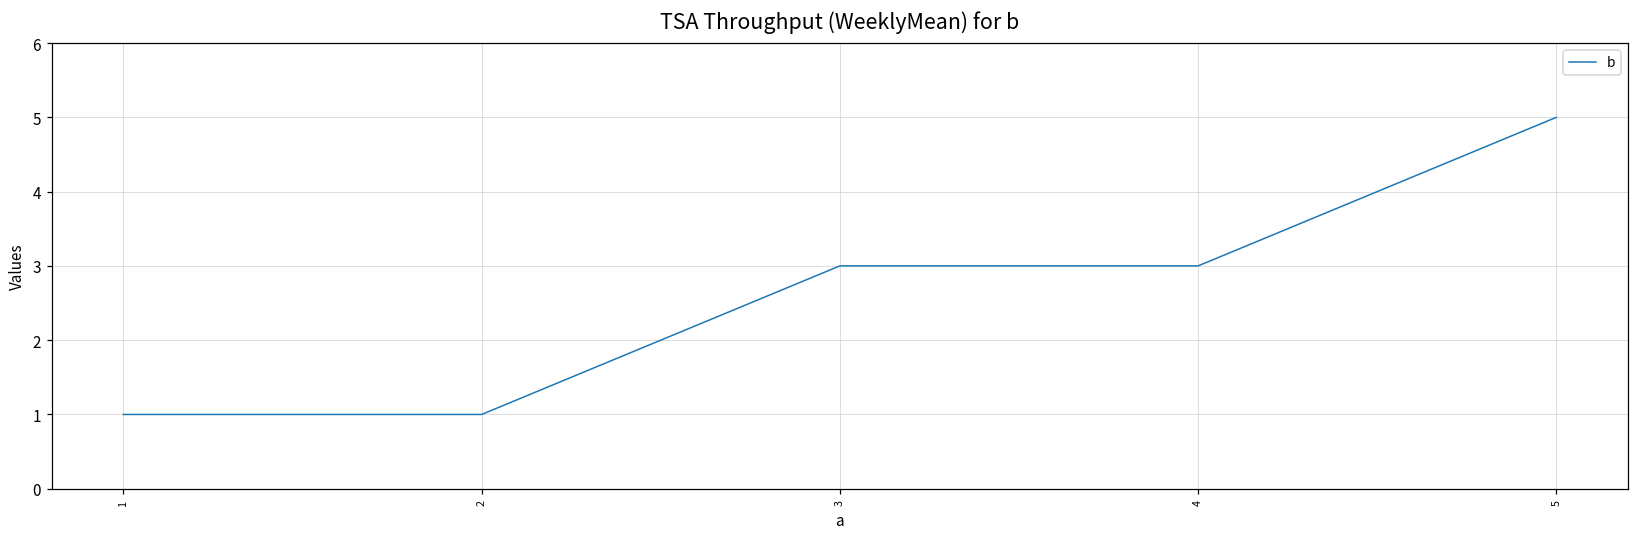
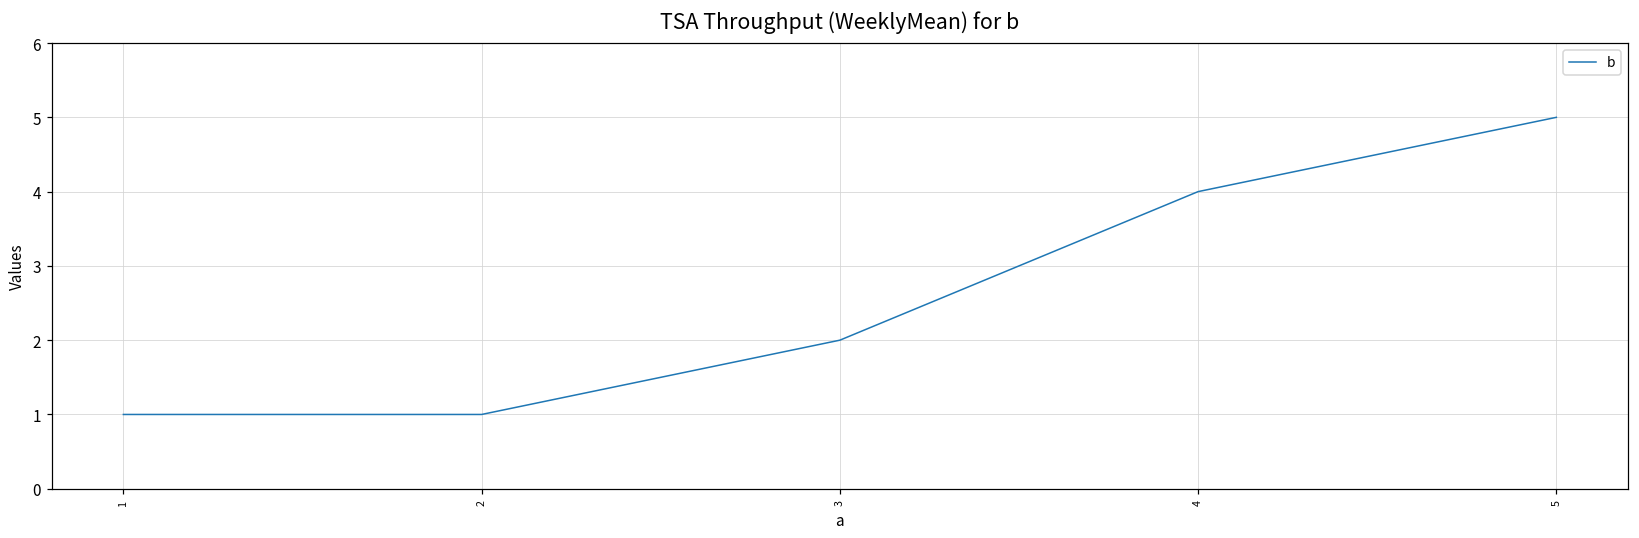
  {
    "1": 1,
    "2": 1,
-   "3": 3,
-   "4": 3,
+   "3": 2,
+   "4": 4,
    "5": 5
  }
